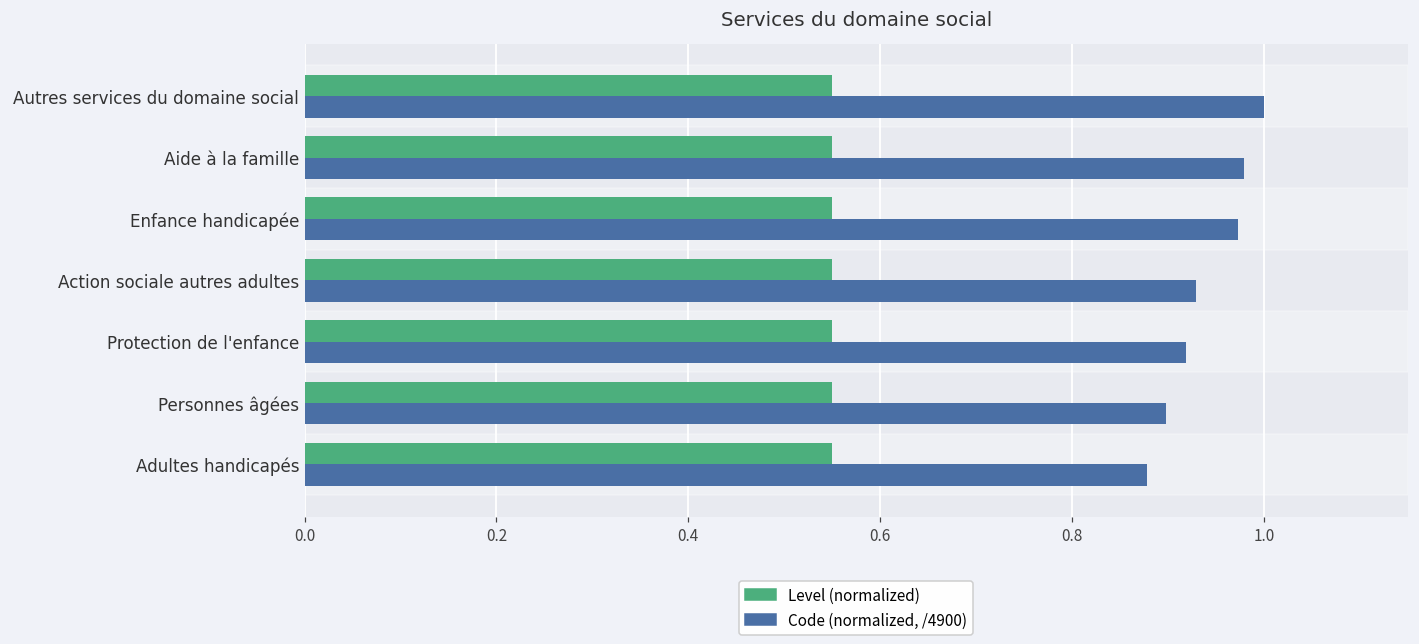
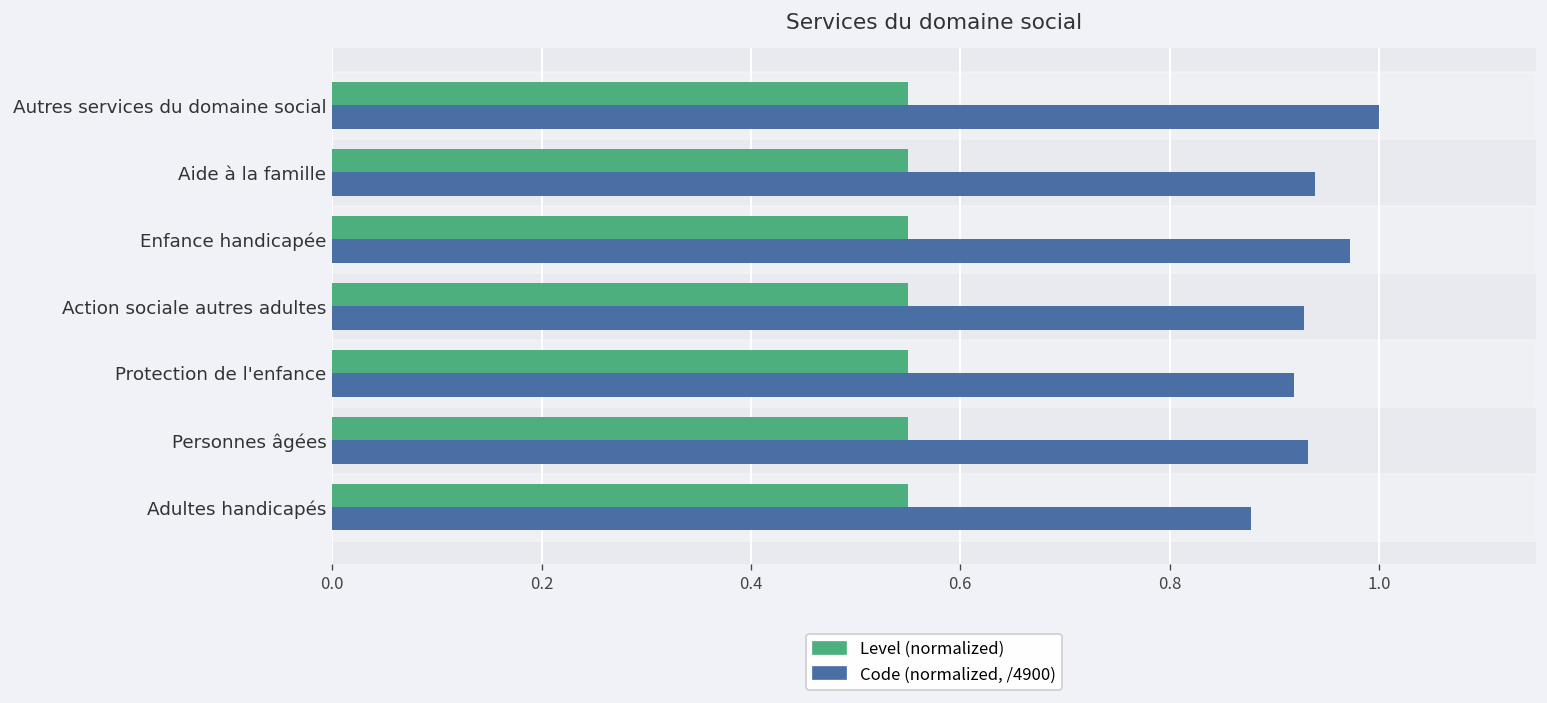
  {
    "Level (normalized)": {
      "Autres services du domaine social": 0.55,
      "Aide à la famille": 0.55,
      "Enfance handicapée": 0.55,
      "Action sociale autres adultes": 0.55,
      "Protection de l'enfance": 0.55,
      "Personnes âgées": 0.55,
      "Adultes handicapés": 0.55
    },
    "Code (normalized, /4900)": {
      "Autres services du domaine social": 1.00,
-     "Aide à la famille": 0.98,
+     "Aide à la famille": 0.94,
      "Enfance handicapée": 0.97,
      "Action sociale autres adultes": 0.93,
      "Protection de l'enfance": 0.92,
-     "Personnes âgées": 0.90,
+     "Personnes âgées": 0.93,
      "Adultes handicapés": 0.88
    }
  }
